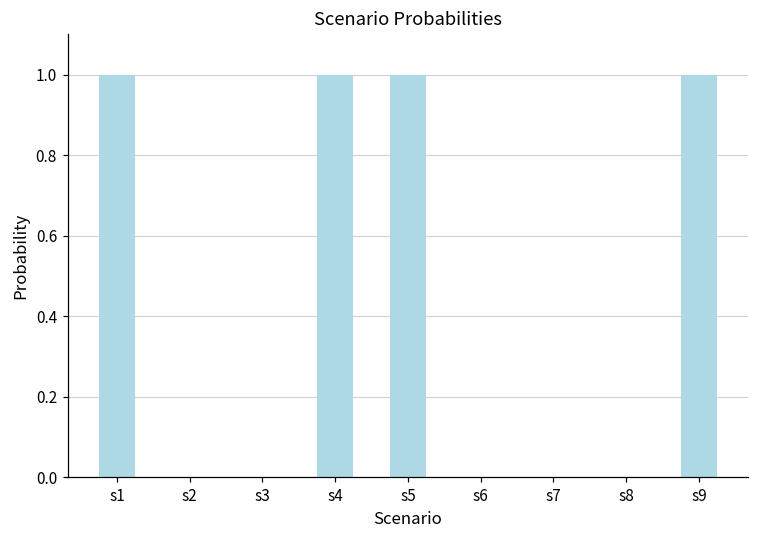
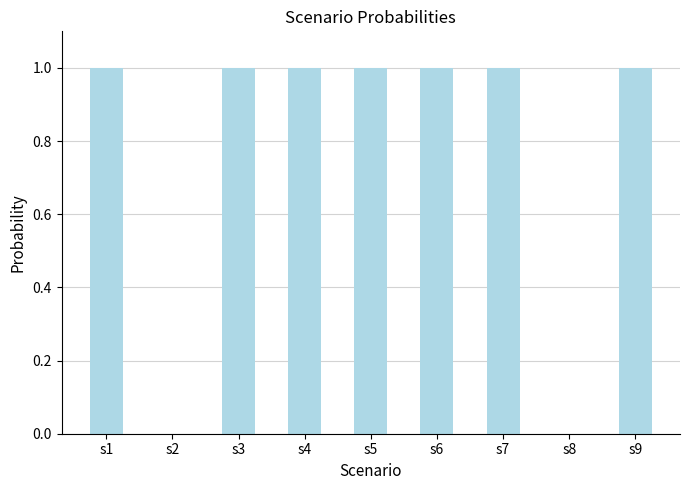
  {
    "s1": 1,
    "s2": 0,
-   "s3": 0,
+   "s3": 1,
    "s4": 1,
    "s5": 1,
-   "s6": 0,
-   "s7": 0,
+   "s6": 1,
+   "s7": 1,
    "s8": 0,
    "s9": 1
  }
